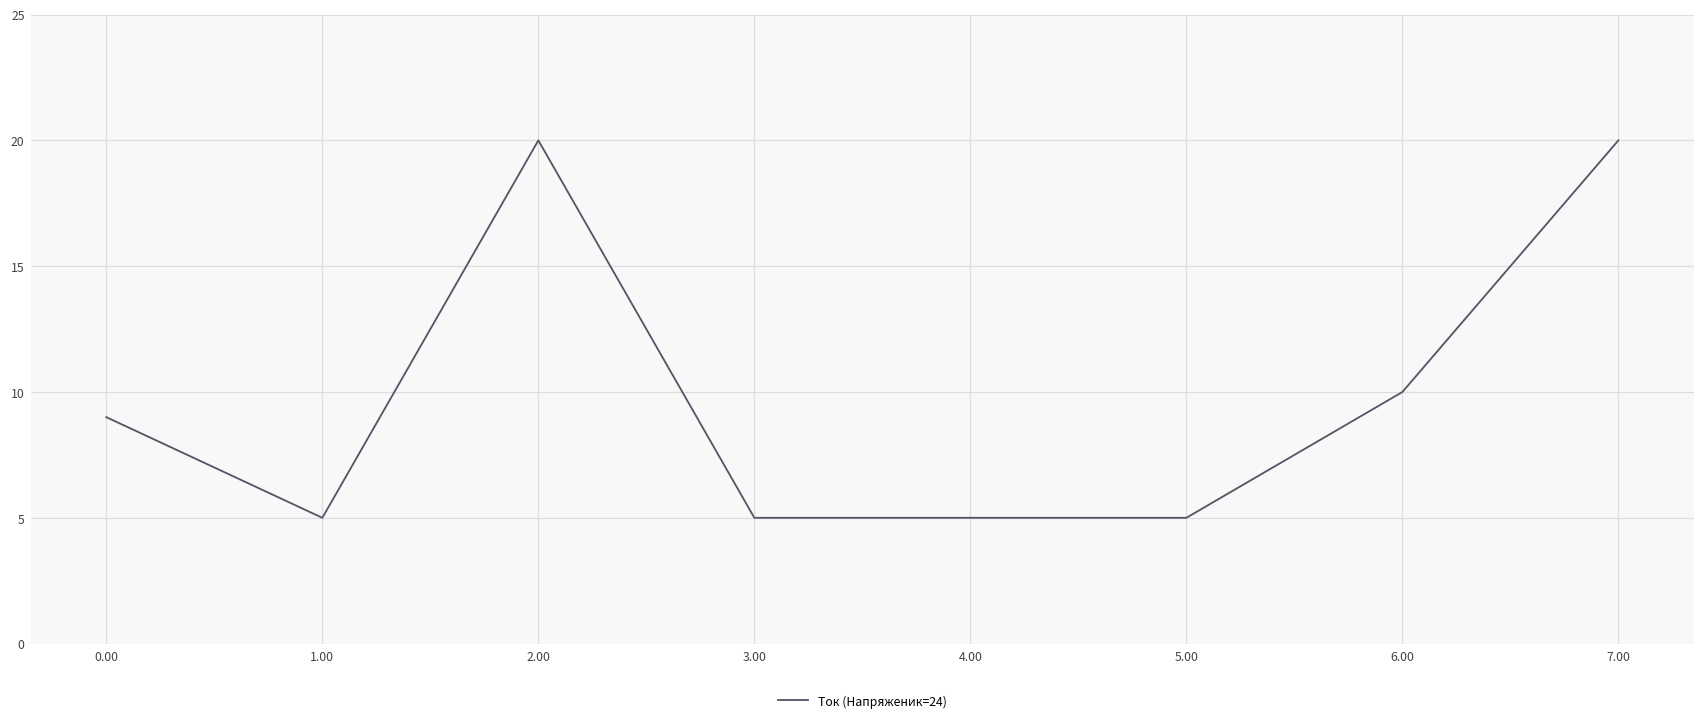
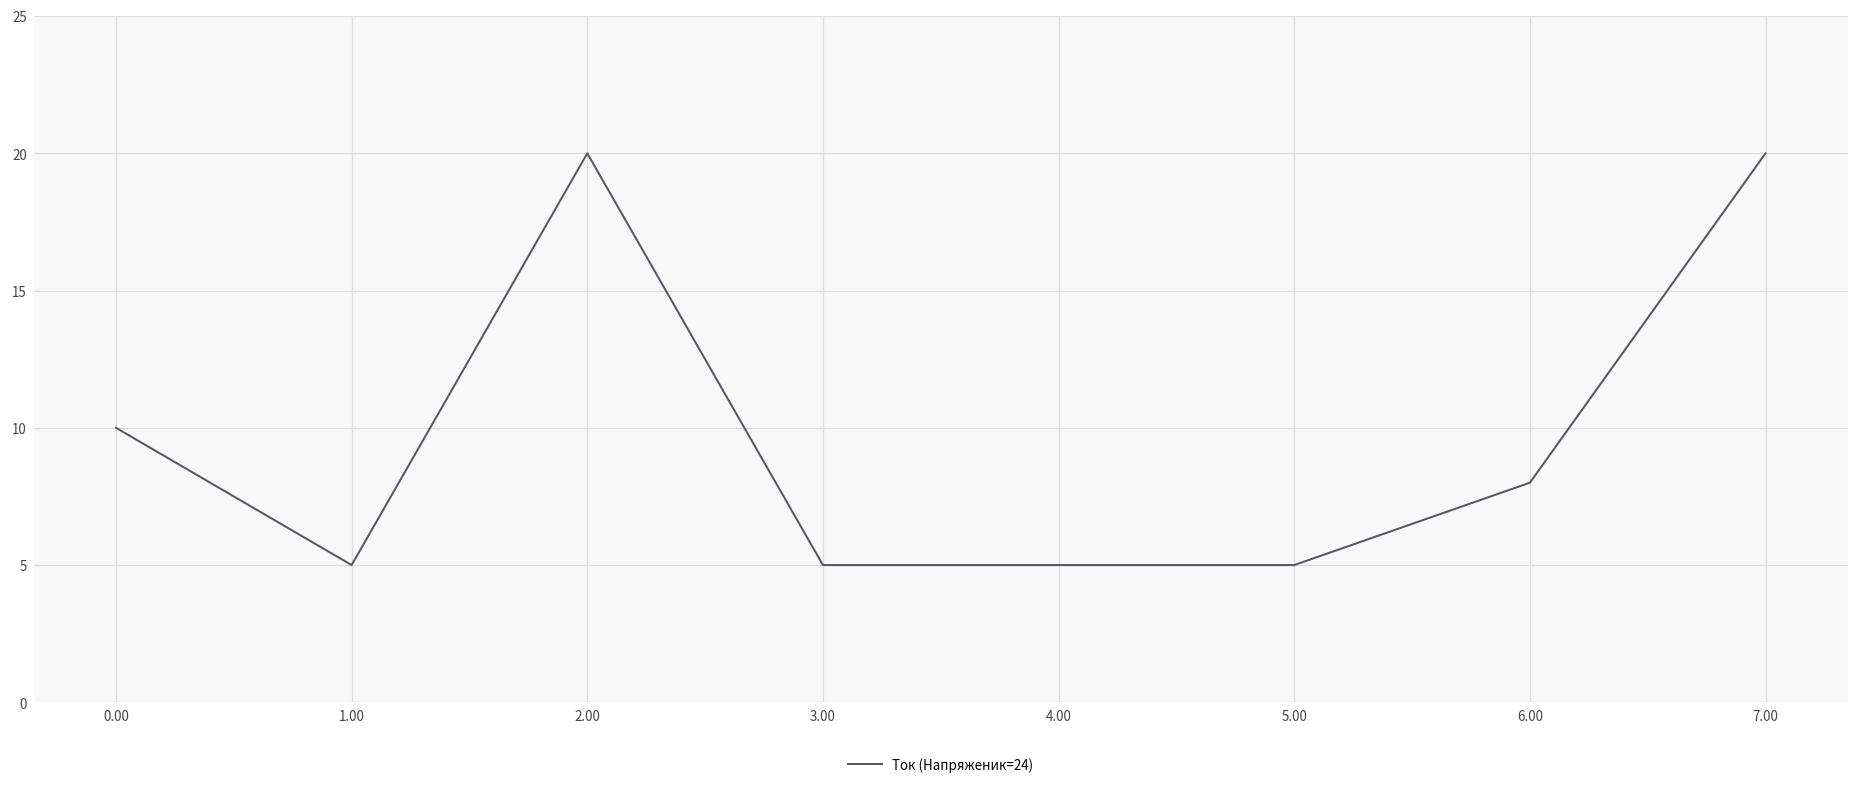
  {
-   "0.00": 9,
+   "0.00": 10,
    "1.00": 5,
    "2.00": 20,
    "3.00": 5,
    "4.00": 5,
    "5.00": 5,
-   "6.00": 10,
+   "6.00": 8,
    "7.00": 20
  }
